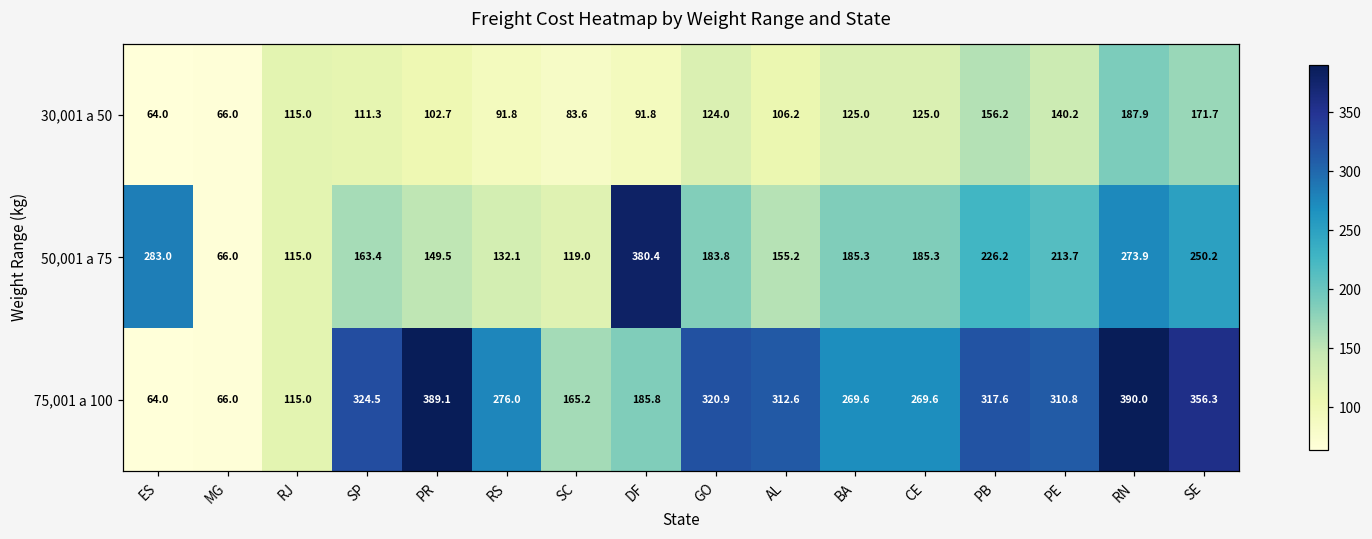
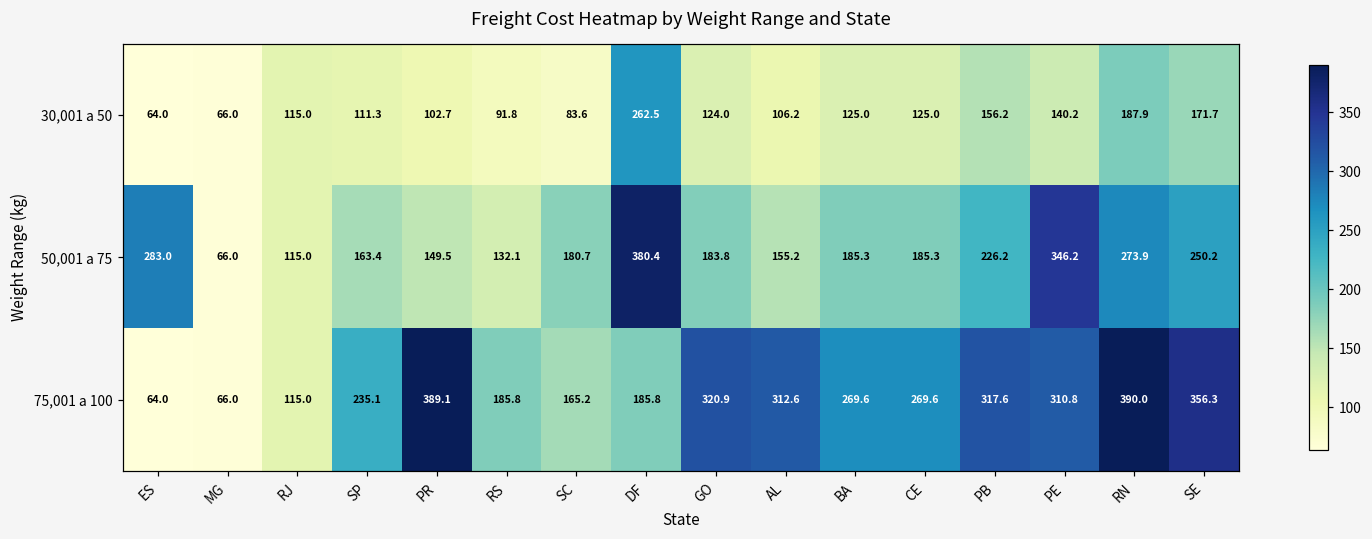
  {
    "30,001 a 50": {
      "ES": 64.0,
      "MG": 66.0,
      "RJ": 115.0,
      "SP": 111.3,
      "PR": 102.7,
      "RS": 91.8,
      "SC": 83.6,
-     "DF": 91.8,
+     "DF": 262.5,
      "GO": 124.0,
      "AL": 106.2,
      "BA": 125.0,
      "CE": 125.0,
      "PB": 156.2,
      "PE": 140.2,
      "RN": 187.9,
      "SE": 171.7
    },
    "50,001 a 75": {
      "ES": 283.0,
      "MG": 66.0,
      "RJ": 115.0,
      "SP": 163.4,
      "PR": 149.5,
      "RS": 132.1,
-     "SC": 119.0,
+     "SC": 180.7,
      "DF": 380.4,
      "GO": 183.8,
      "AL": 155.2,
      "BA": 185.3,
      "CE": 185.3,
      "PB": 226.2,
-     "PE": 213.7,
+     "PE": 346.2,
      "RN": 273.9,
      "SE": 250.2
    },
    "75,001 a 100": {
      "ES": 64.0,
      "MG": 66.0,
      "RJ": 115.0,
-     "SP": 324.5,
+     "SP": 235.1,
      "PR": 389.1,
-     "RS": 276.0,
+     "RS": 185.8,
      "SC": 165.2,
      "DF": 185.8,
      "GO": 320.9,
      "AL": 312.6,
      "BA": 269.6,
      "CE": 269.6,
      "PB": 317.6,
      "PE": 310.8,
      "RN": 390.0,
      "SE": 356.3
    }
  }
